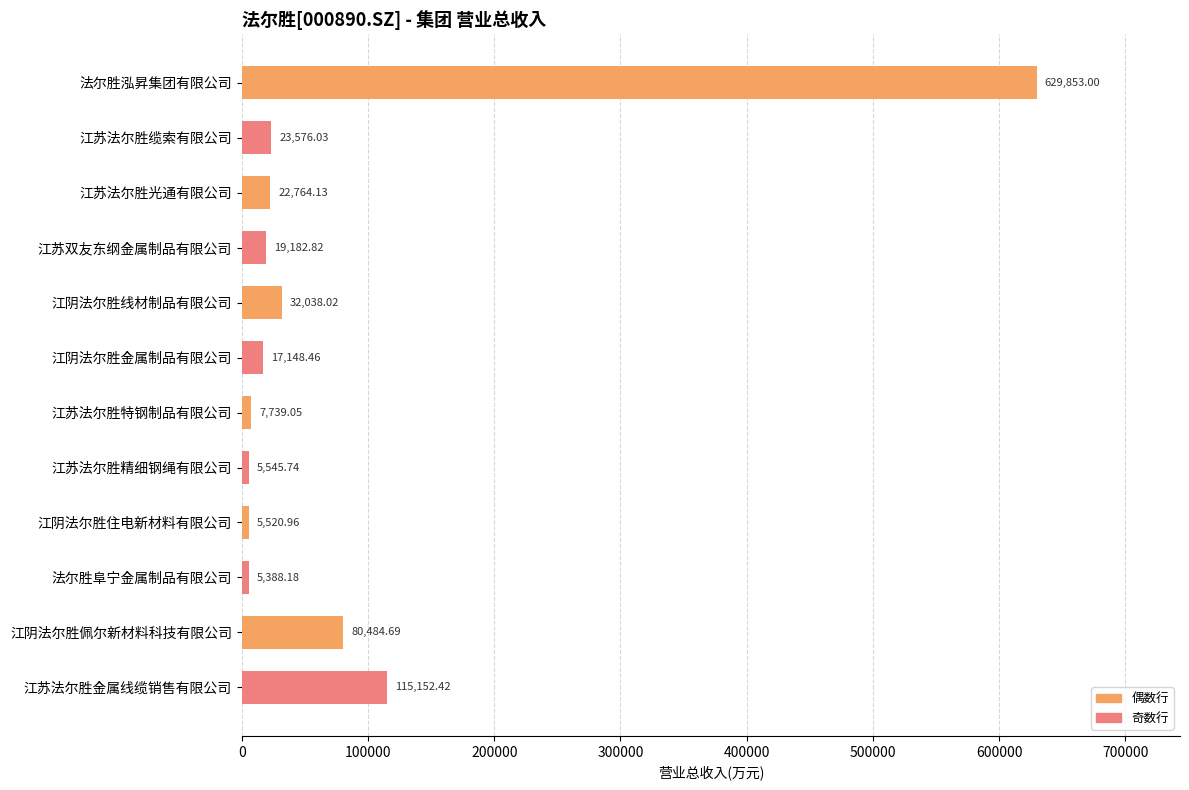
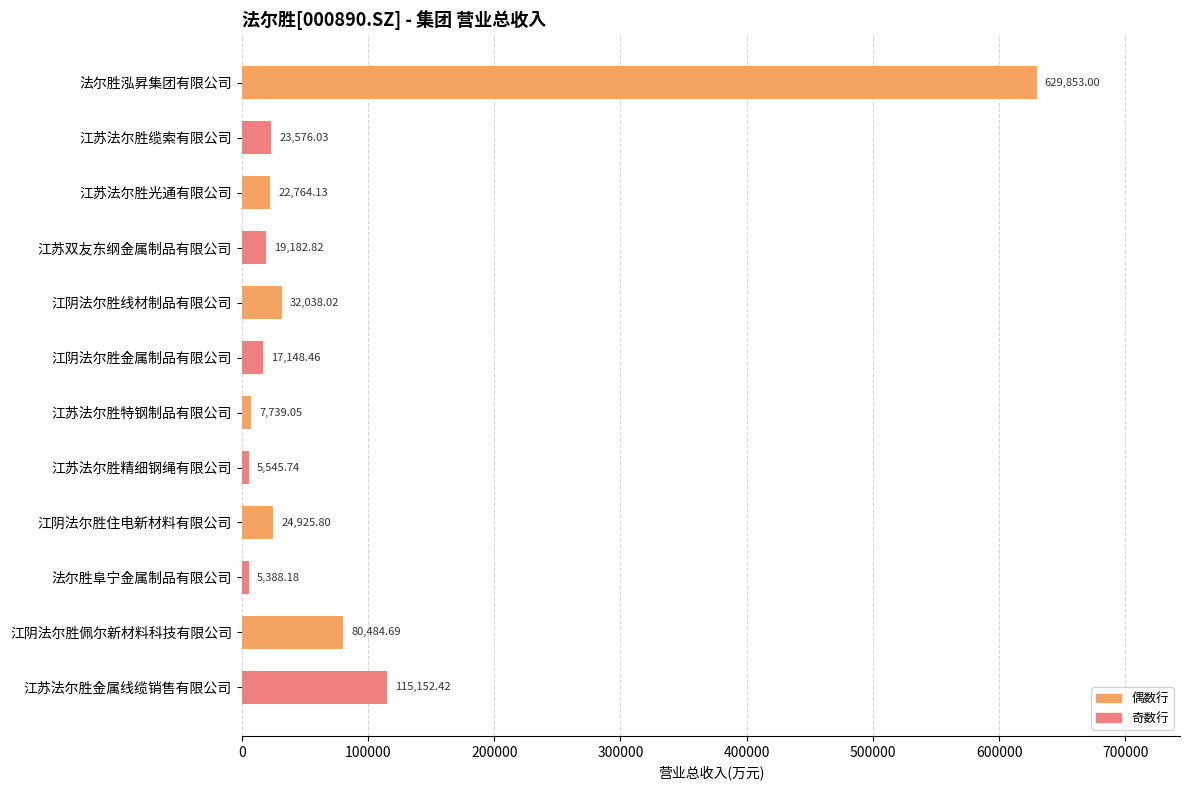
  {
    "法尔胜泓昇集团有限公司": "629,853.00",
    "江苏法尔胜缆索有限公司": "23,576.03",
    "江苏法尔胜光通有限公司": "22,764.13",
    "江苏双友东纲金属制品有限公司": "19,182.82",
    "江阴法尔胜线材制品有限公司": "32,038.02",
    "江阴法尔胜金属制品有限公司": "17,148.46",
    "江苏法尔胜特钢制品有限公司": "7,739.05",
    "江苏法尔胜精细钢绳有限公司": "5,545.74",
-   "江阴法尔胜住电新材料有限公司": "5,520.96",
+   "江阴法尔胜住电新材料有限公司": "24,925.80",
    "法尔胜阜宁金属制品有限公司": "5,388.18",
    "江阴法尔胜佩尔新材料科技有限公司": "80,484.69",
    "江苏法尔胜金属线缆销售有限公司": "115,152.42"
  }
